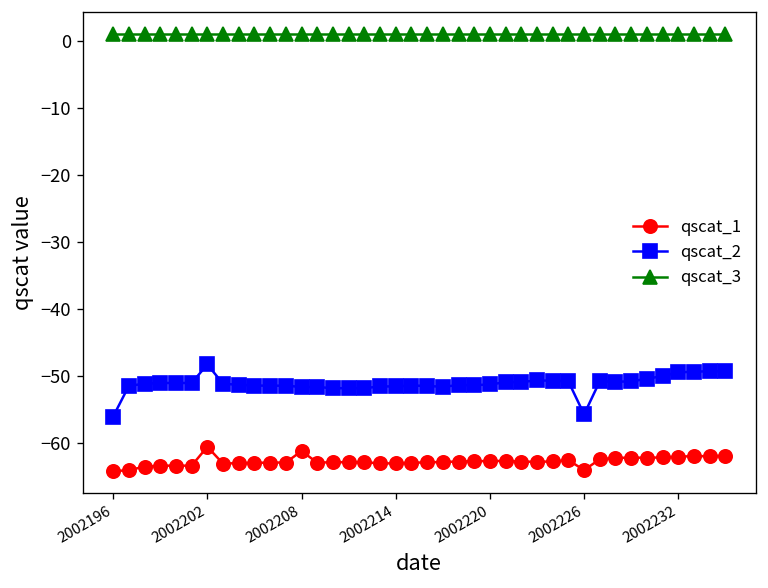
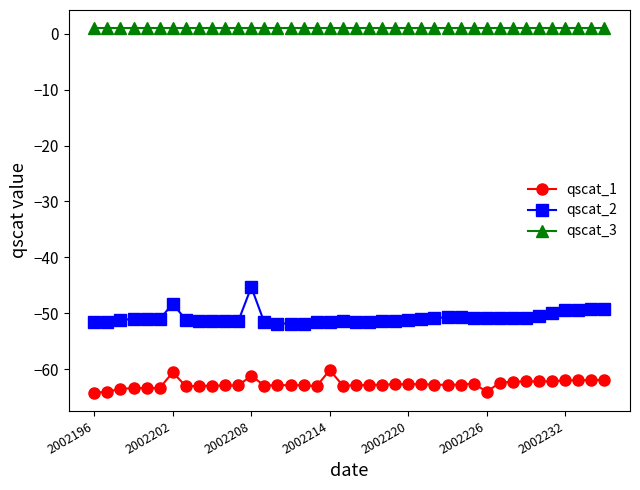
  {
    "qscat_1": {
      "2002196": -64,
      "2002202": -61,
      "2002208": -61,
-     "2002214": -63,
+     "2002214": -60,
      "2002220": -63,
      "2002226": -64,
      "2002232": -62
    },
    "qscat_2": {
-     "2002196": -56,
+     "2002196": -52,
      "2002202": -48,
-     "2002208": -52,
+     "2002208": -45,
      "2002214": -52,
      "2002220": -51,
-     "2002226": -56,
+     "2002226": -51,
      "2002232": -49
    },
    "qscat_3": {
      "2002196": 1,
      "2002202": 1,
      "2002208": 1,
      "2002214": 1,
      "2002220": 1,
      "2002226": 1,
      "2002232": 1
    }
  }
